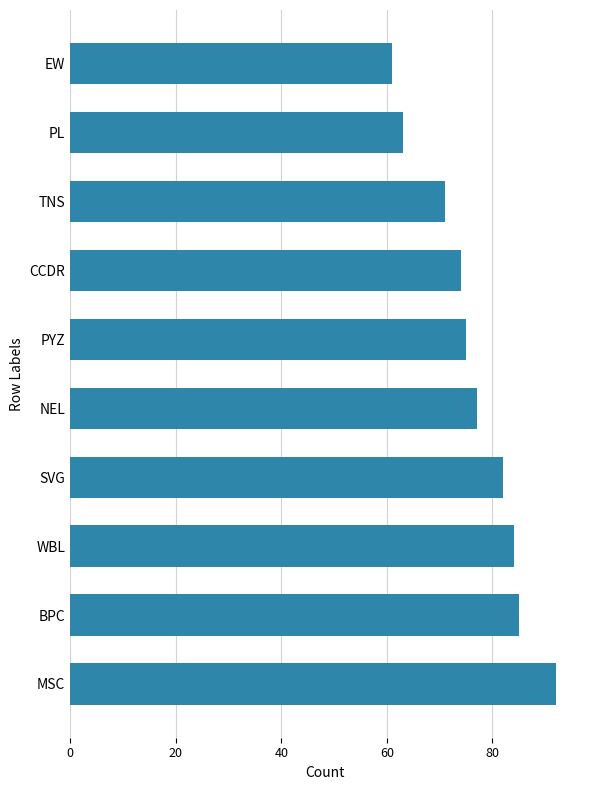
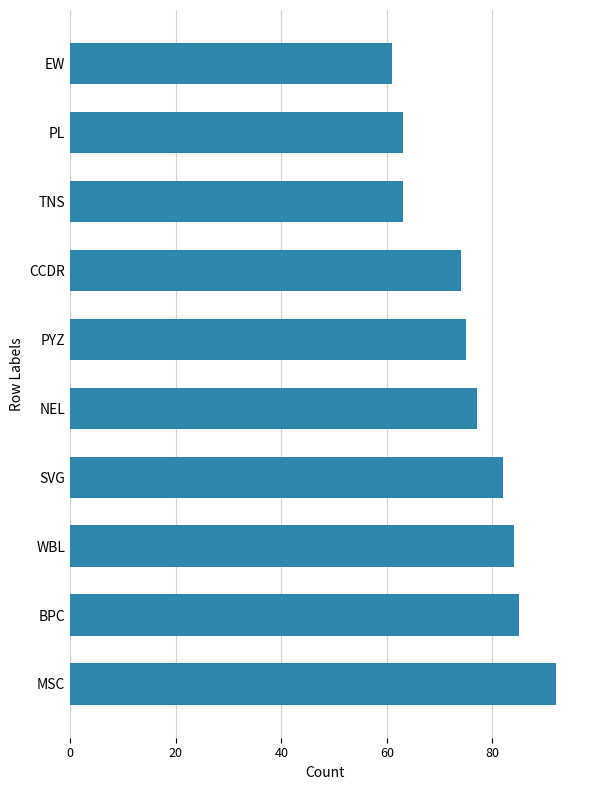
  {
    "EW": 61,
    "PL": 63,
-   "TNS": 71,
+   "TNS": 63,
    "CCDR": 74,
    "PYZ": 75,
    "NEL": 77,
    "SVG": 82,
    "WBL": 84,
    "BPC": 85,
    "MSC": 92
  }
